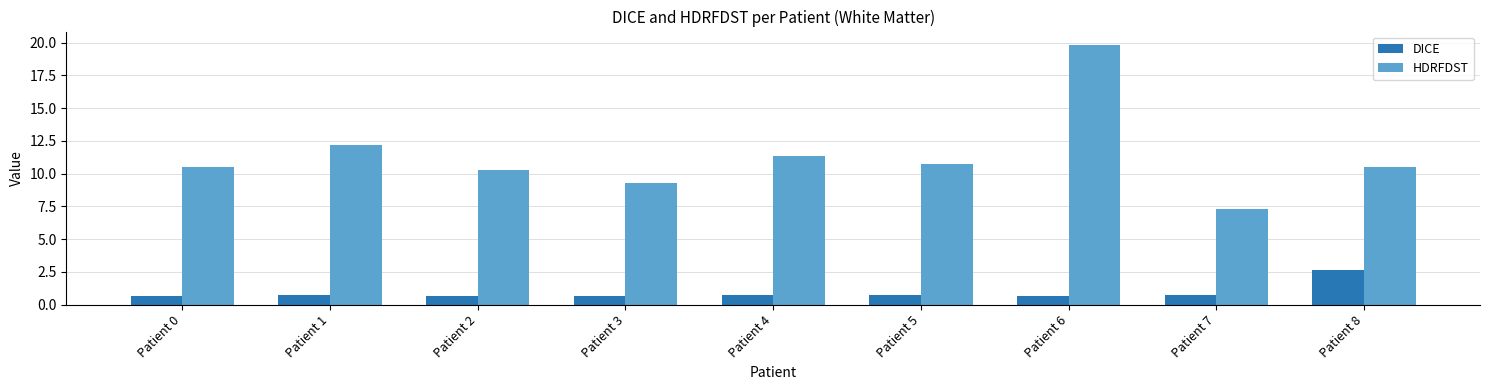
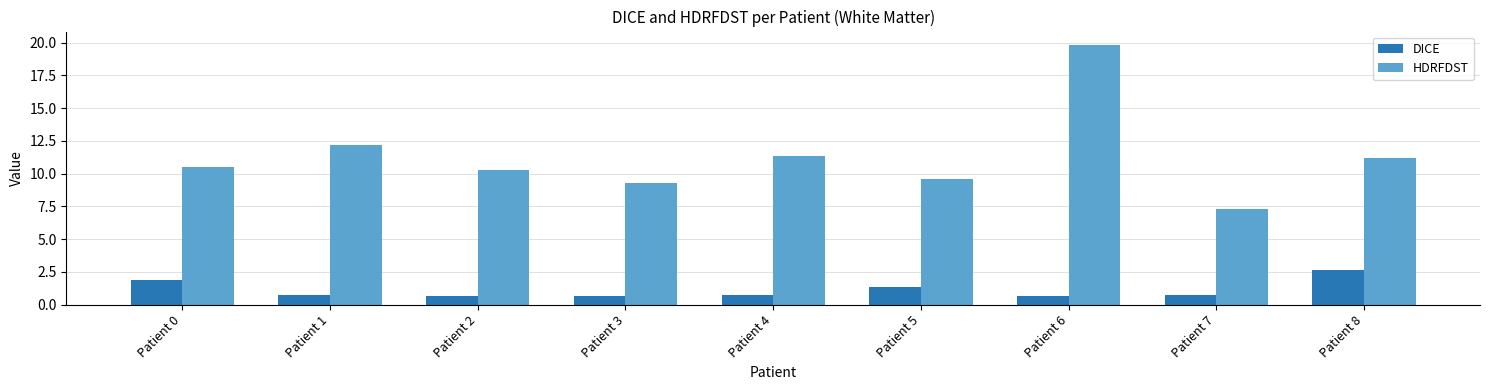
  {
    "DICE": {
-     "Patient 0": 0.7,
+     "Patient 0": 1.9,
      "Patient 1": 0.7,
      "Patient 2": 0.7,
      "Patient 3": 0.7,
      "Patient 4": 0.7,
-     "Patient 5": 0.7,
+     "Patient 5": 1.4,
      "Patient 6": 0.7,
      "Patient 7": 0.7,
      "Patient 8": 2.7
    },
    "HDRFDST": {
      "Patient 0": 10.5,
      "Patient 1": 12.2,
      "Patient 2": 10.3,
      "Patient 3": 9.3,
      "Patient 4": 11.4,
-     "Patient 5": 10.7,
+     "Patient 5": 9.6,
      "Patient 6": 19.8,
      "Patient 7": 7.3,
-     "Patient 8": 10.5
+     "Patient 8": 11.2
    }
  }
